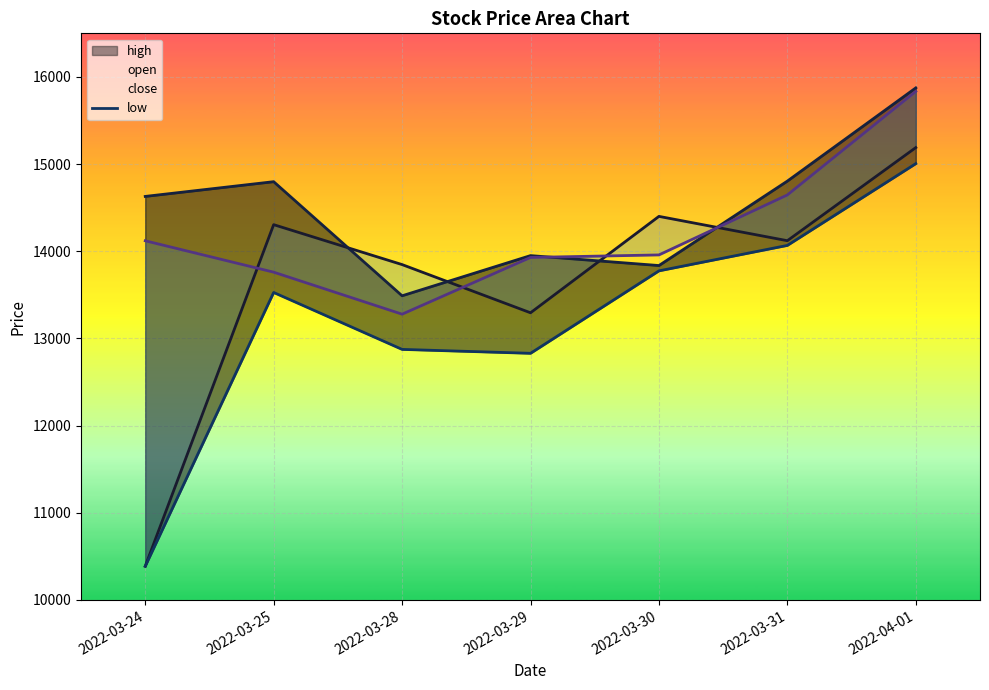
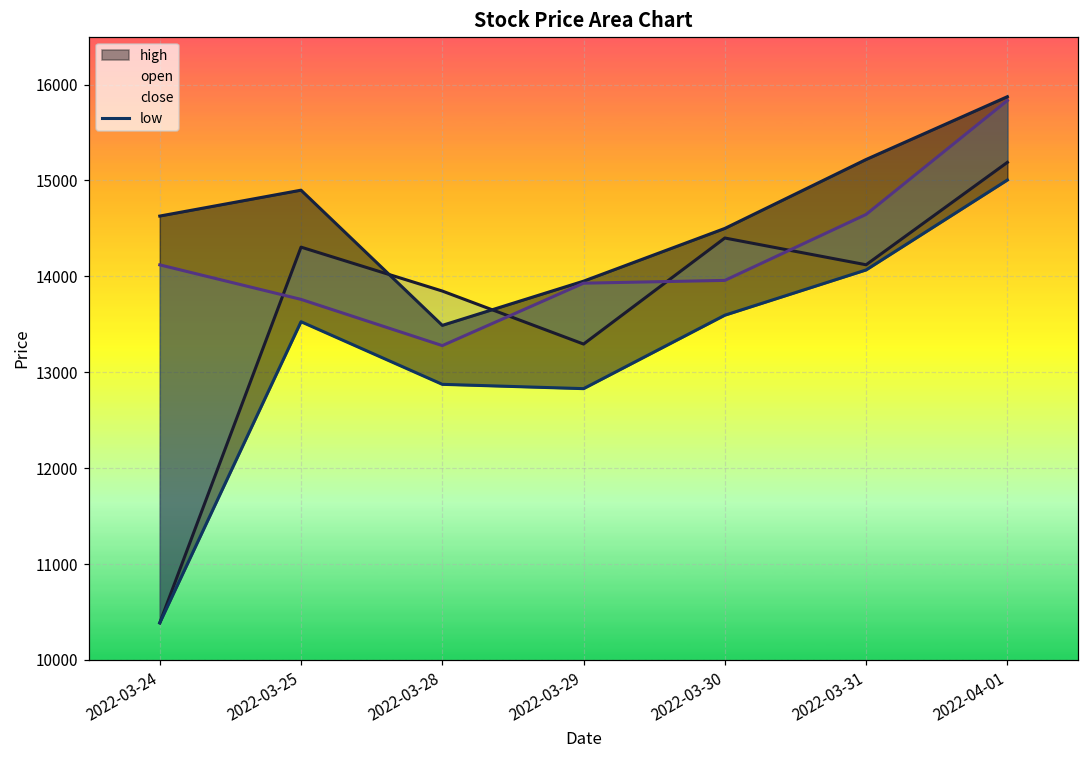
  {
    "high": {
      "2022-03-24": 14600,
-     "2022-03-25": 14800,
+     "2022-03-25": 14900,
      "2022-03-28": 13500,
-     "2022-03-30": 13800,
-     "2022-03-31": 14800,
+     "2022-03-30": 14500,
+     "2022-03-31": 15200,
      "2022-04-01": 15900
    },
    "low": {
      "2022-03-25": 13500,
      "2022-03-28": 12900,
      "2022-03-29": 12800,
-     "2022-03-30": 13800,
+     "2022-03-30": 13600,
      "2022-03-31": 14100,
      "2022-04-01": 15000
    }
  }
